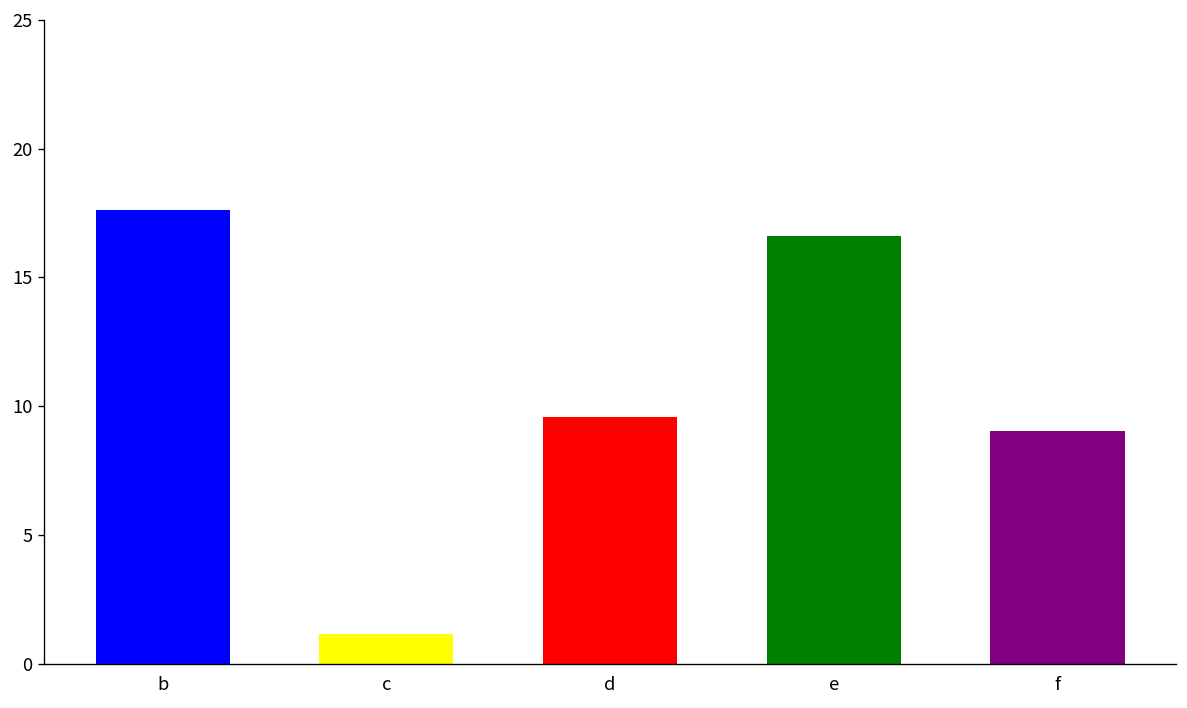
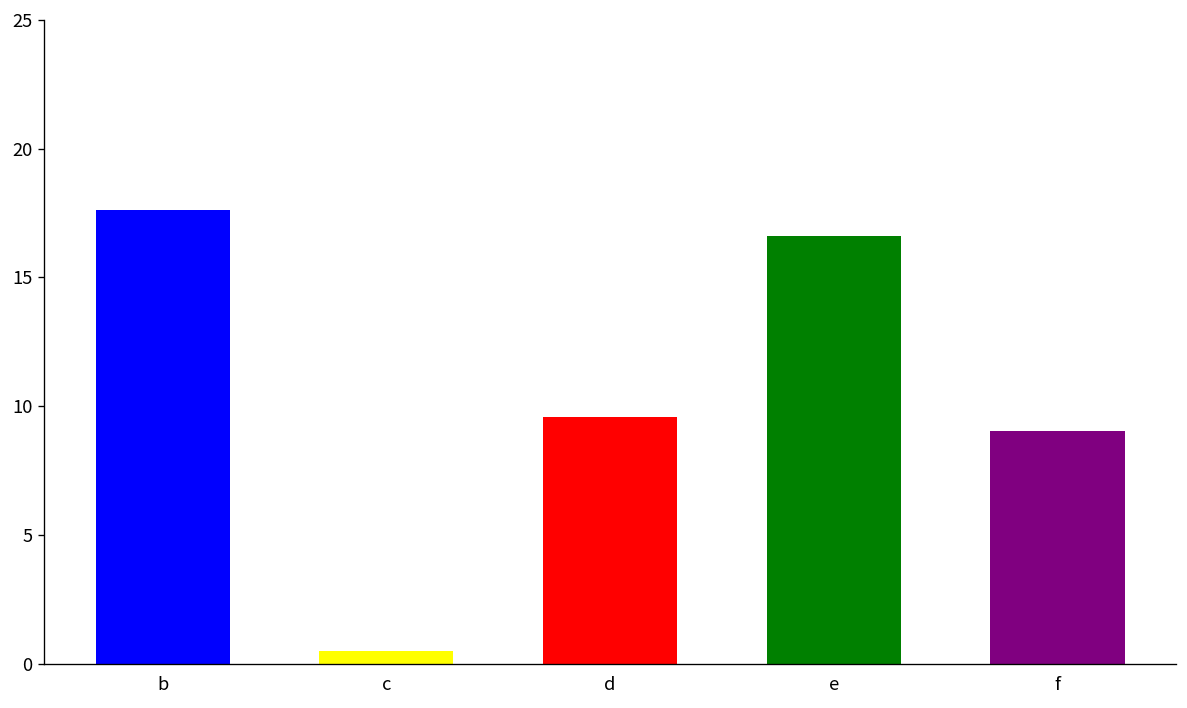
  {
    "b": 17.6,
-   "c": 1.2,
+   "c": 0.5,
    "d": 9.6,
    "e": 16.6,
    "f": 9.1
  }
